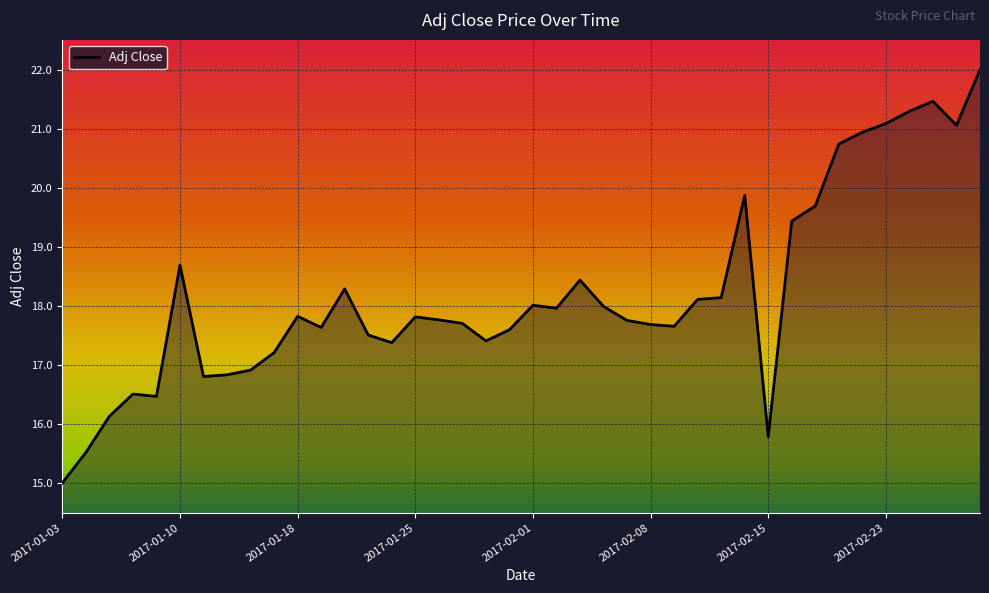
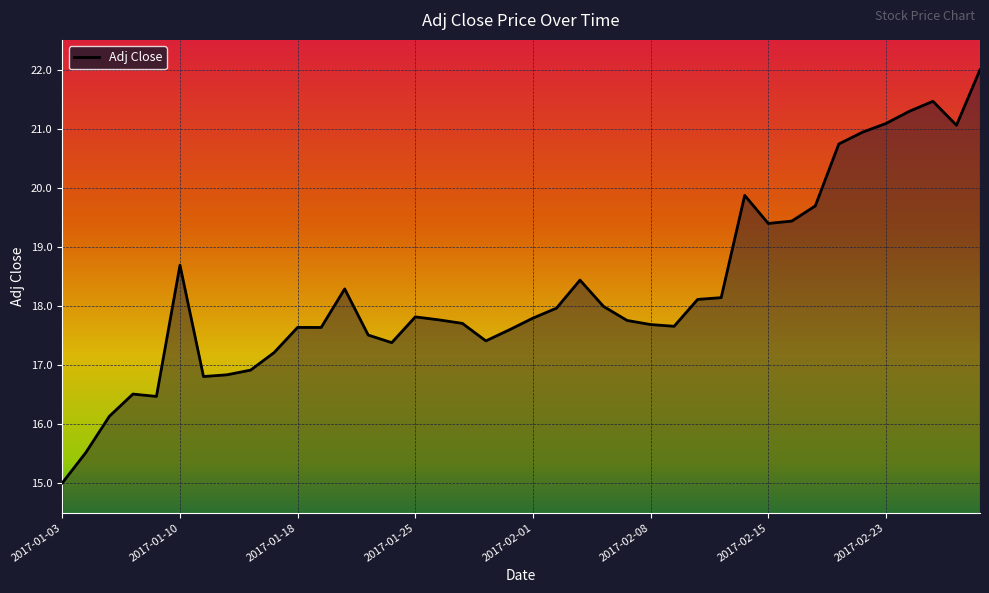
  {
    "2017-01-03": 15.0,
    "2017-01-10": 18.7,
-   "2017-01-18": 17.8,
+   "2017-01-18": 17.6,
    "2017-01-25": 17.8,
-   "2017-02-01": 18.0,
+   "2017-02-01": 17.8,
    "2017-02-08": 17.7,
-   "2017-02-15": 15.8,
+   "2017-02-15": 19.4,
    "2017-02-23": 21.1
  }
